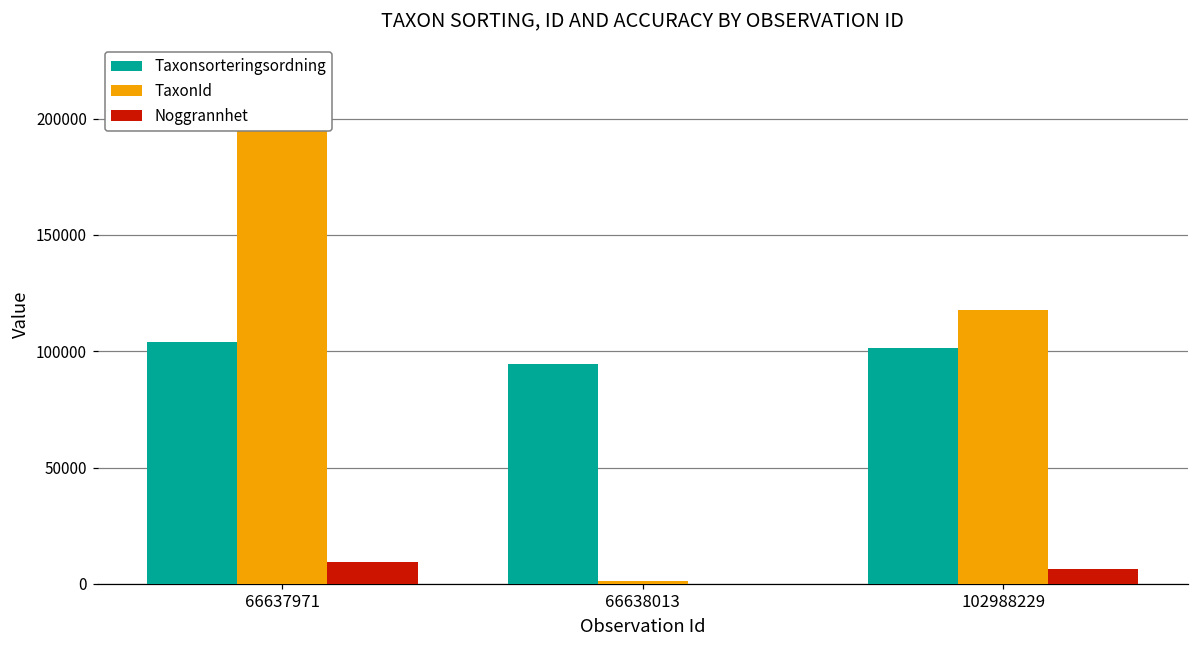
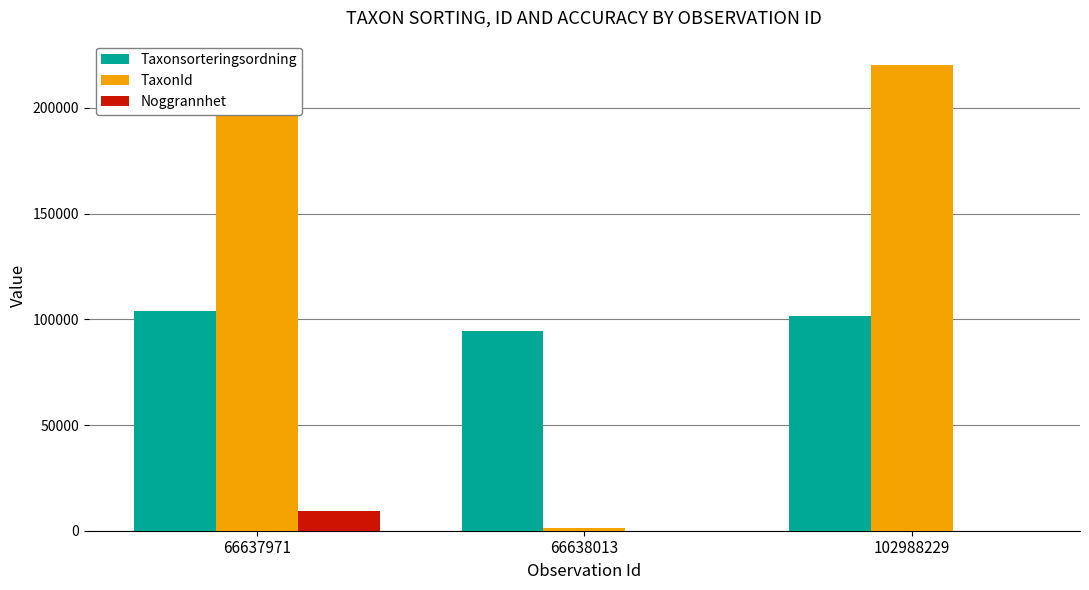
  {
    "Taxonsorteringsordning": {
      "66637971": 104000,
      "66638013": 95000,
      "102988229": 101000
    },
    "TaxonId": {
-     "102988229": 118000
+     "102988229": 220000
    },
    "Noggrannhet": {
      "66637971": 9000,
-     "102988229": 6000
+     "102988229": 0
    }
  }
